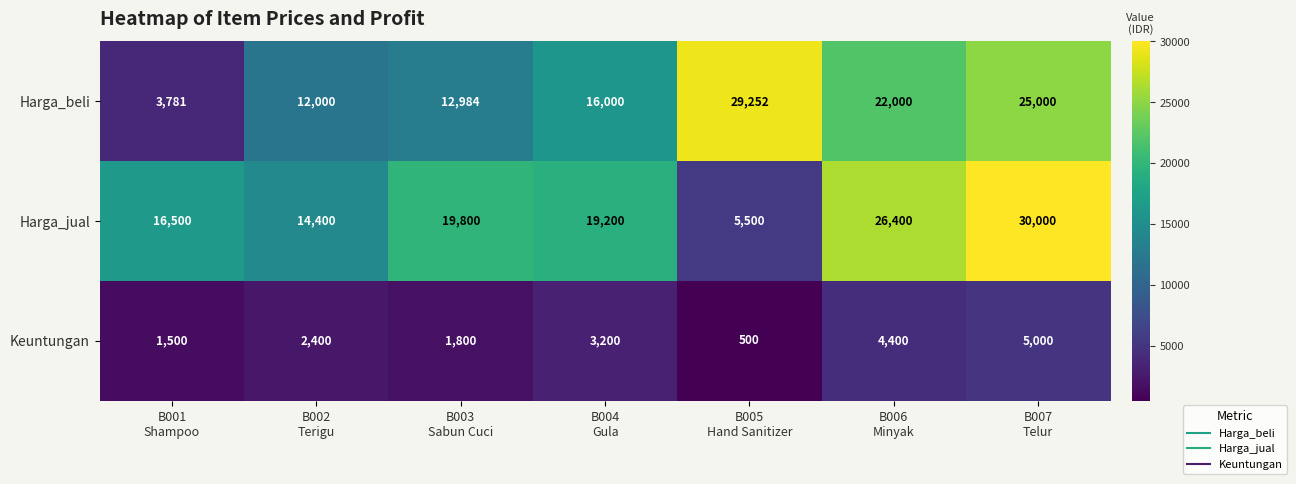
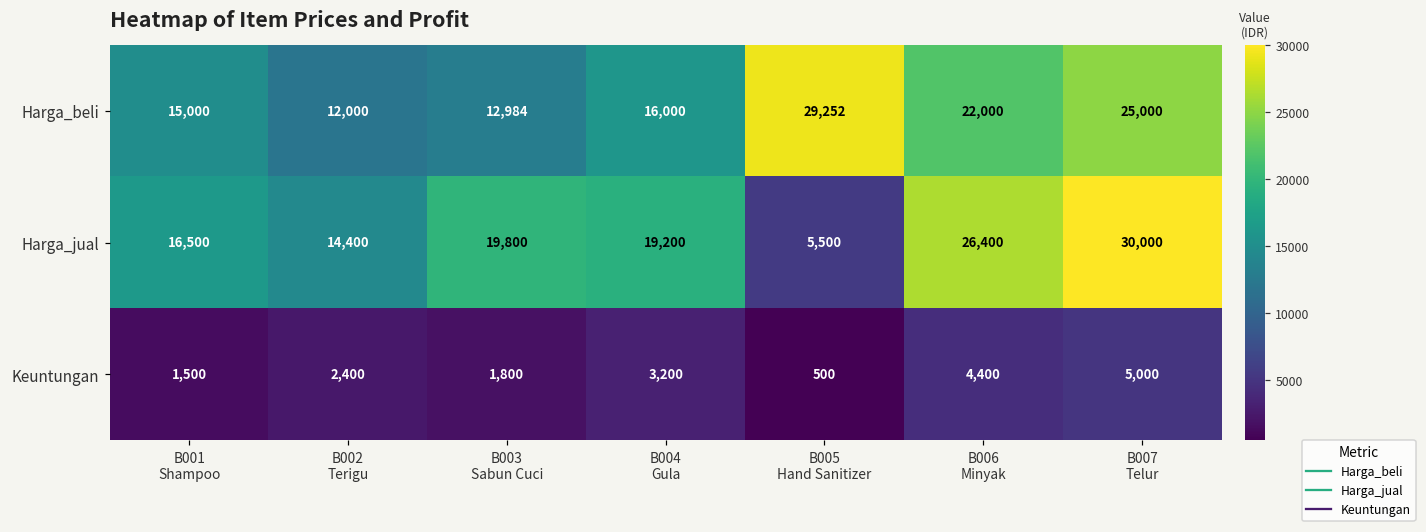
  {
    "Harga_beli": {
-     "B001 Shampoo": "3,781",
+     "B001 Shampoo": "15,000",
      "B002 Terigu": "12,000",
      "B003 Sabun Cuci": "12,984",
      "B004 Gula": "16,000",
      "B005 Hand Sanitizer": "29,252",
      "B006 Minyak": "22,000",
      "B007 Telur": "25,000"
    },
    "Harga_jual": {
      "B001 Shampoo": "16,500",
      "B002 Terigu": "14,400",
      "B003 Sabun Cuci": "19,800",
      "B004 Gula": "19,200",
      "B005 Hand Sanitizer": "5,500",
      "B006 Minyak": "26,400",
      "B007 Telur": "30,000"
    },
    "Keuntungan": {
      "B001 Shampoo": "1,500",
      "B002 Terigu": "2,400",
      "B003 Sabun Cuci": "1,800",
      "B004 Gula": "3,200",
      "B005 Hand Sanitizer": "500",
      "B006 Minyak": "4,400",
      "B007 Telur": "5,000"
    }
  }
